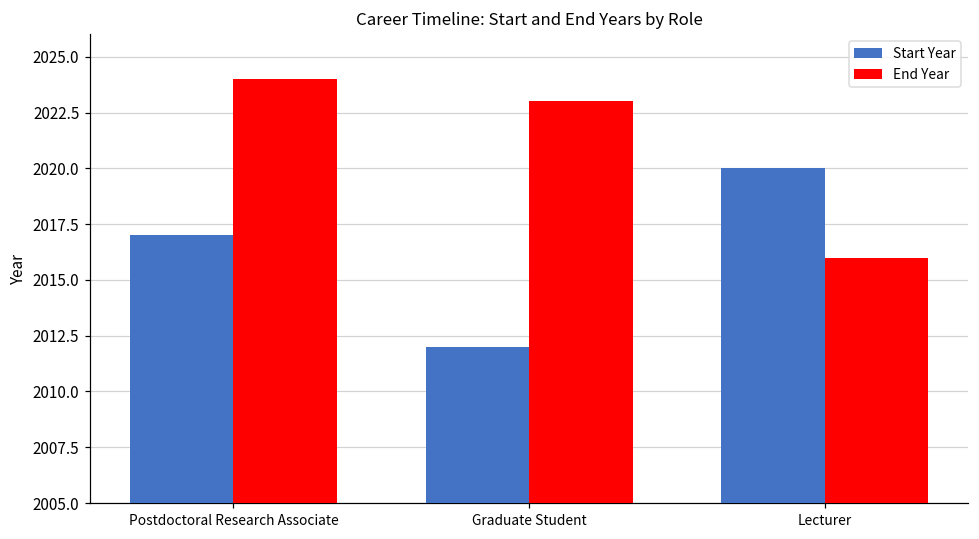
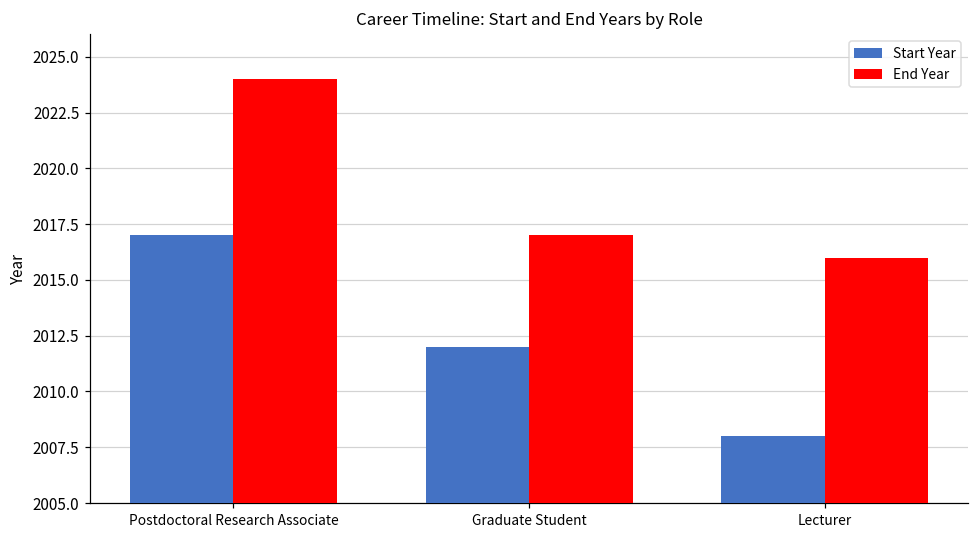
  {
    "Start Year": {
      "Postdoctoral Research Associate": 2017,
      "Graduate Student": 2012,
-     "Lecturer": 2020
+     "Lecturer": 2008
    },
    "End Year": {
      "Postdoctoral Research Associate": 2024,
-     "Graduate Student": 2023,
+     "Graduate Student": 2017,
      "Lecturer": 2016
    }
  }
